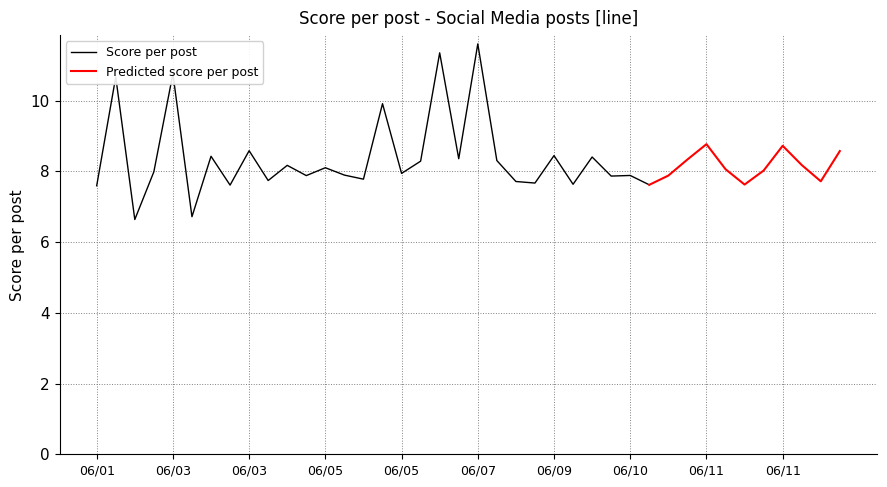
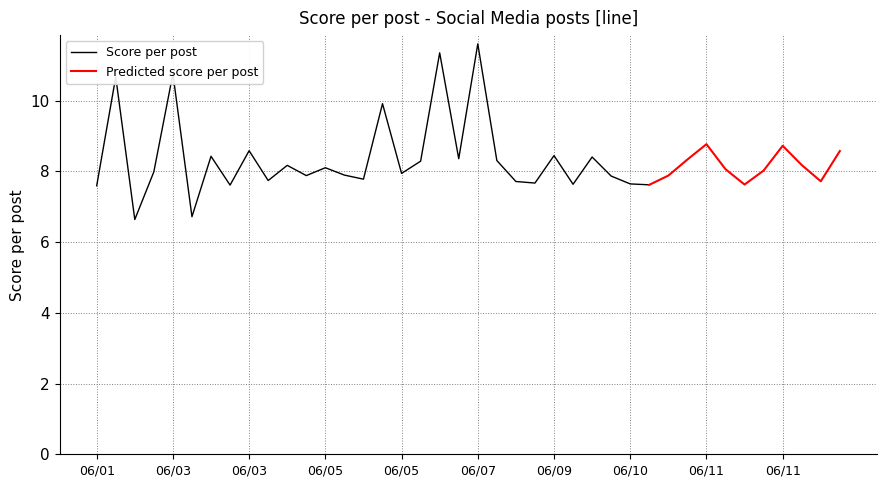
  {
    "Score per post": {
      "06/01": 7.6,
      "06/07": 11.6,
      "06/09": 8.4,
-     "06/10": 7.9
+     "06/10": 7.6
    }
  }
